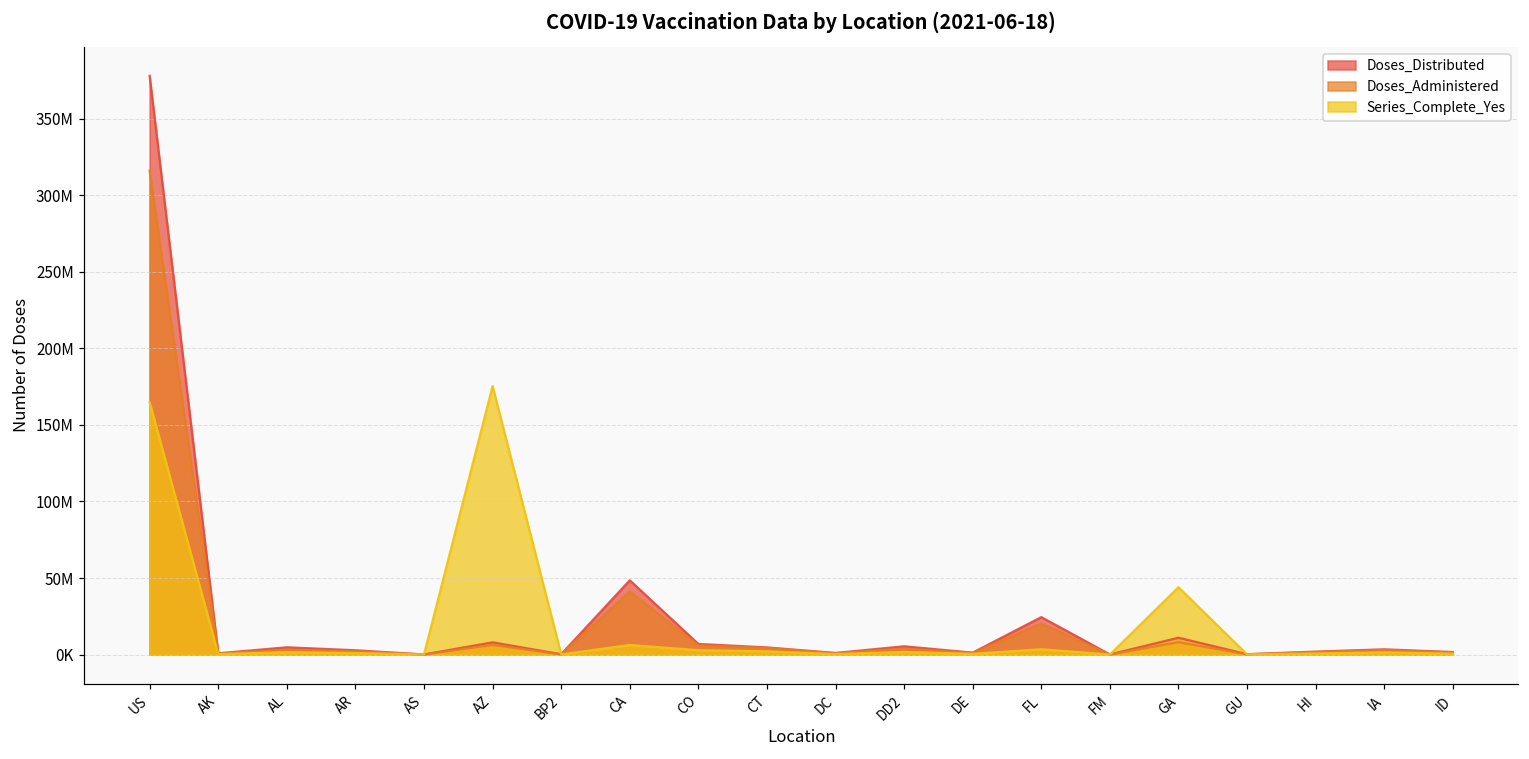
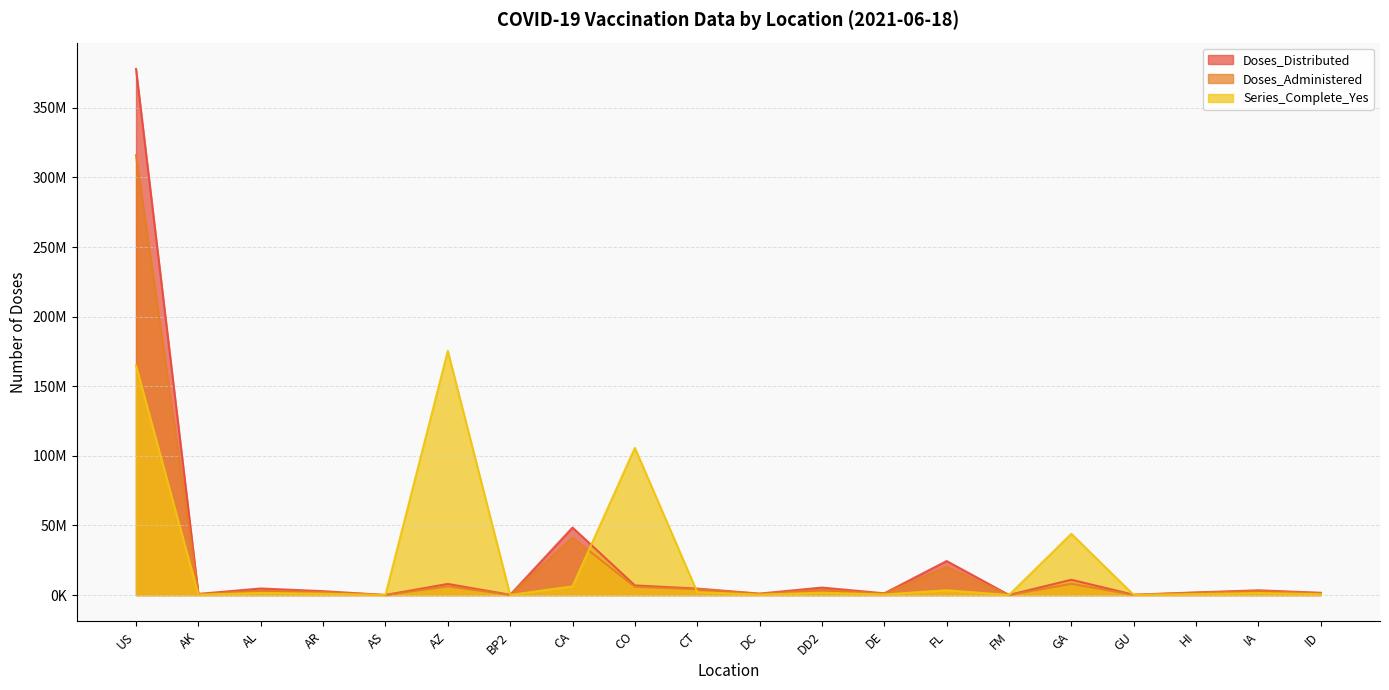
  {
    "Series_Complete_Yes": {
      "US": 165000000,
      "AZ": 175000000,
      "CA": 6000000,
-     "CO": 3000000,
+     "CO": 106000000,
      "CT": 2000000,
      "DD2": 2000000,
      "FL": 3000000,
      "GA": 44000000
    }
  }
